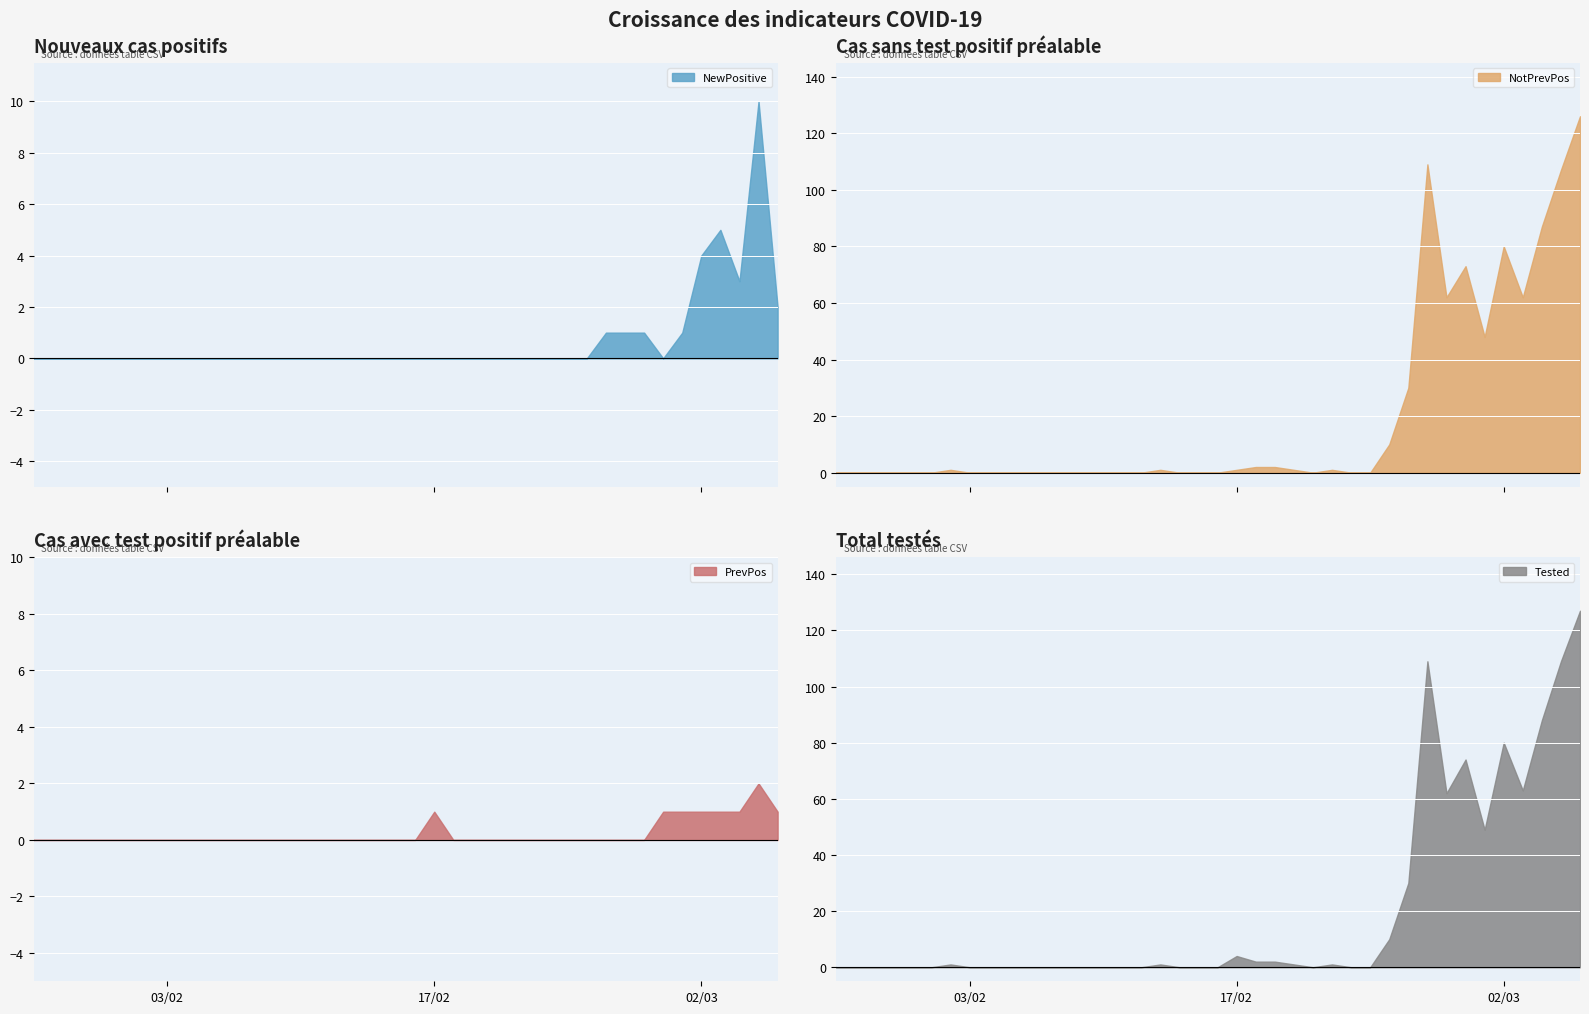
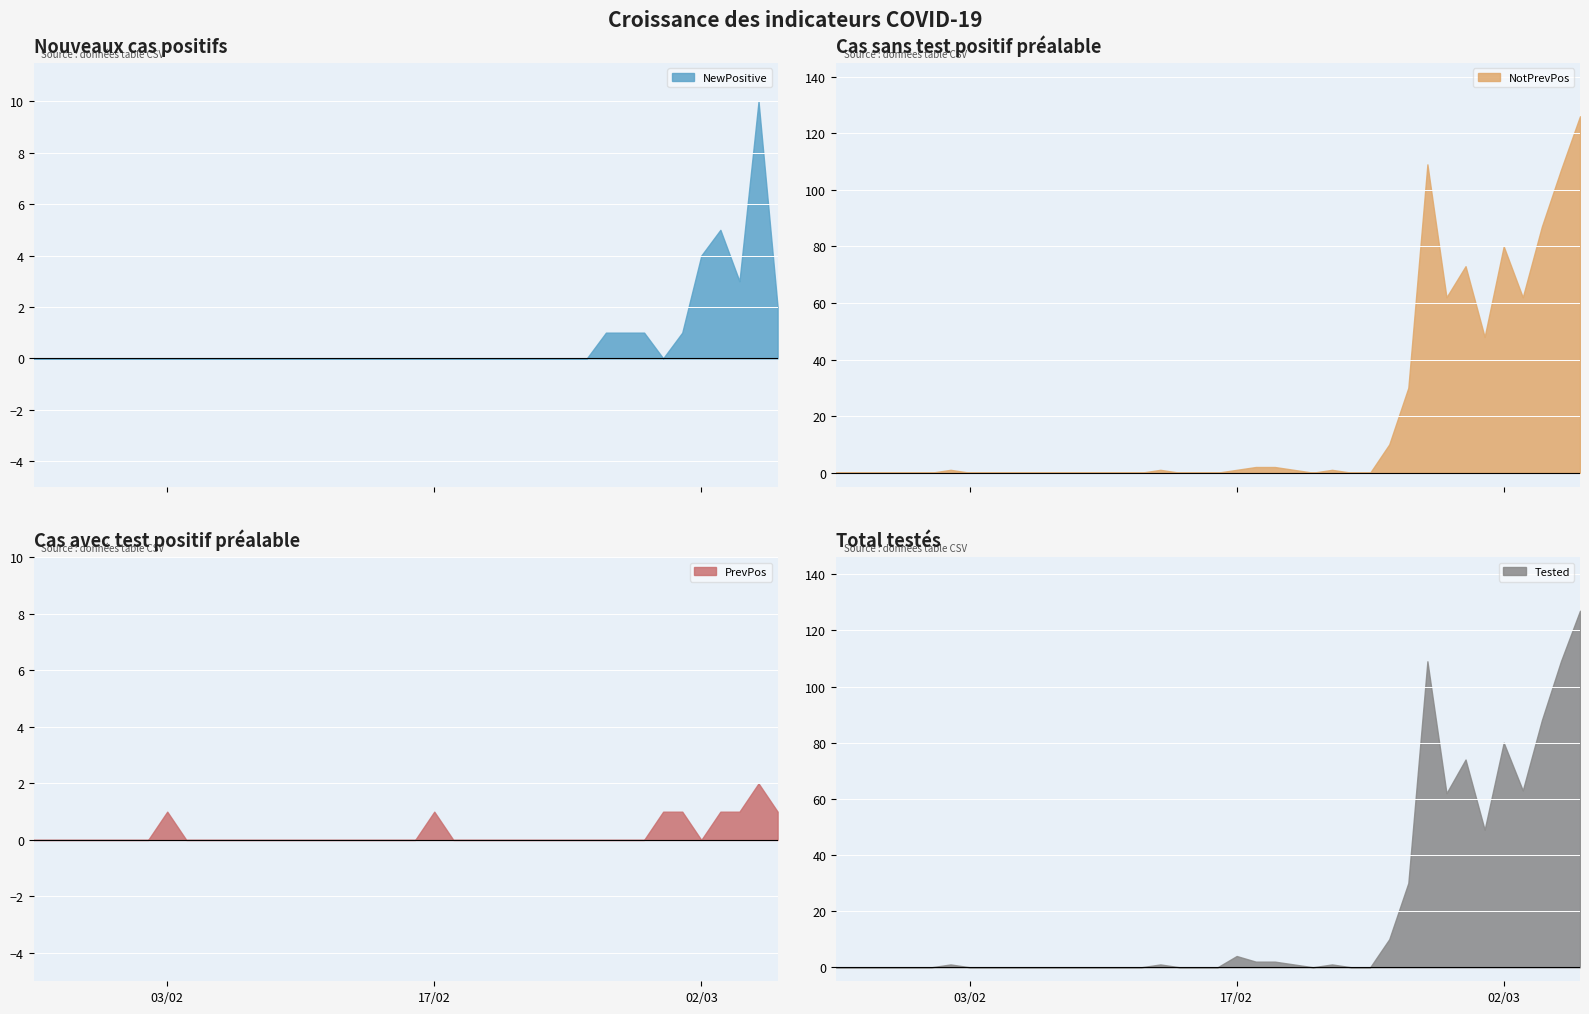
  {
    "Cas avec test positif préalable": {
-     "03/02": 0,
+     "03/02": 1,
      "17/02": 1,
-     "02/03": 1
+     "02/03": 0
    },
    "Total testés": {
      "03/02": 0,
      "17/02": 4,
      "02/03": 80
    }
  }
